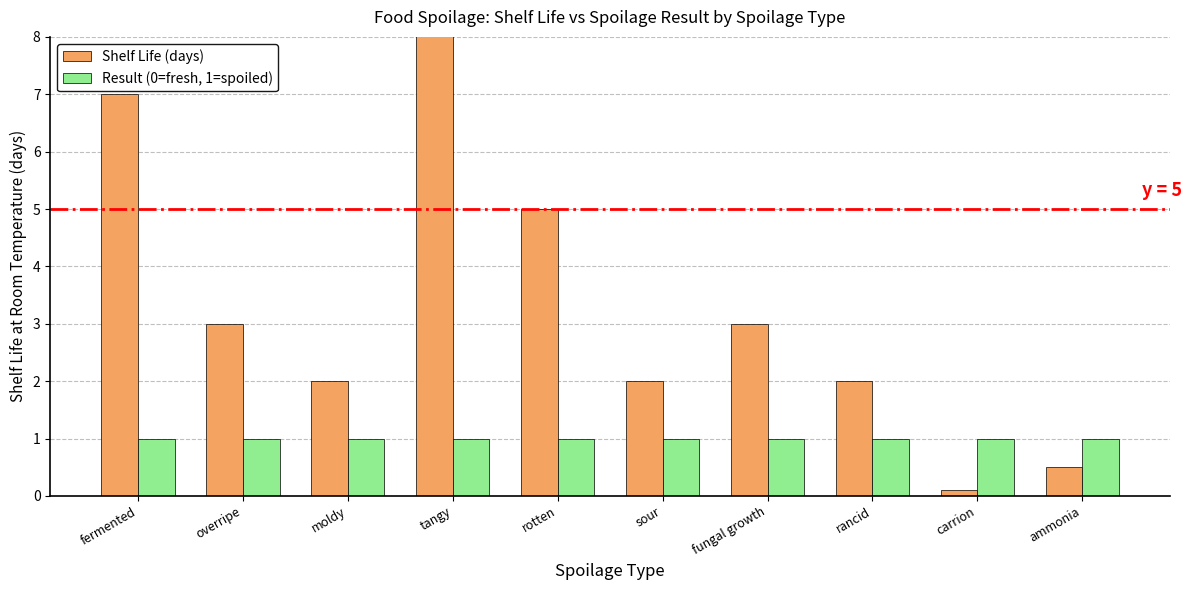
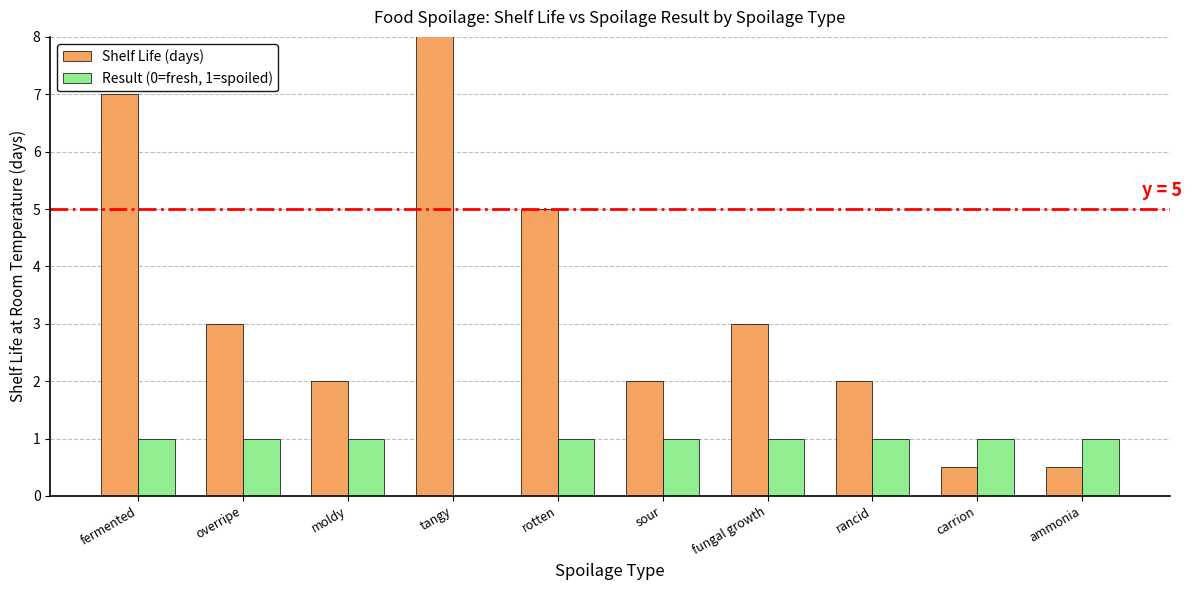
  {
    "Shelf Life (days)": {
      "fermented": 7.0,
      "overripe": 3.0,
      "moldy": 2.0,
      "rotten": 5.0,
      "sour": 2.0,
      "fungal growth": 3.0,
      "rancid": 2.0,
-     "carrion": 0.1,
+     "carrion": 0.5,
      "ammonia": 0.5
    },
    "Result (0=fresh, 1=spoiled)": {
      "fermented": 1,
      "overripe": 1,
      "moldy": 1,
-     "tangy": 1,
+     "tangy": 0,
      "rotten": 1,
      "sour": 1,
      "fungal growth": 1,
      "rancid": 1,
      "carrion": 1,
      "ammonia": 1
    }
  }
